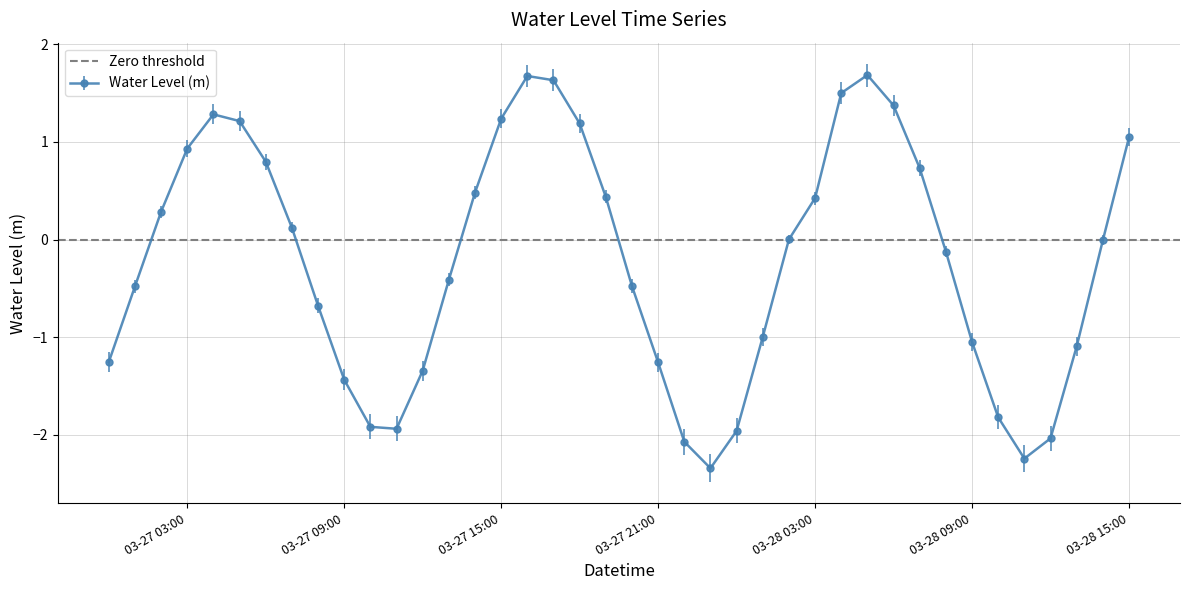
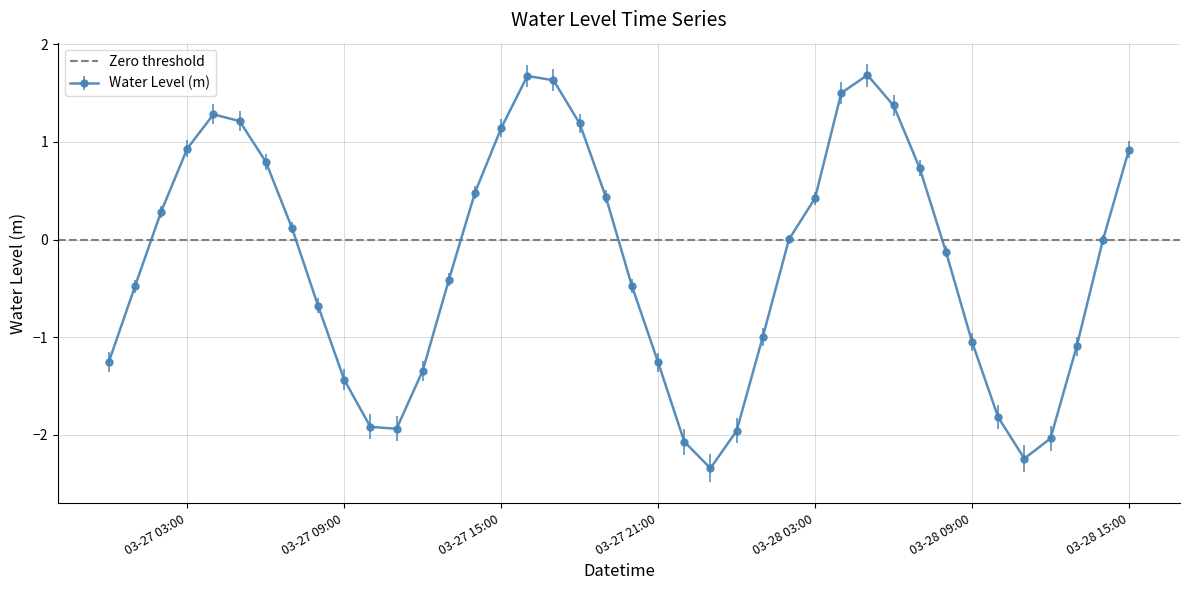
  {
    "03-27 03:00": 0.9,
    "03-27 09:00": -1.4,
-   "03-27 15:00": 1.2,
+   "03-27 15:00": 1.1,
    "03-27 21:00": -1.3,
    "03-28 03:00": 0.4,
    "03-28 09:00": -1.0,
-   "03-28 15:00": 1.0
+   "03-28 15:00": 0.9
  }
